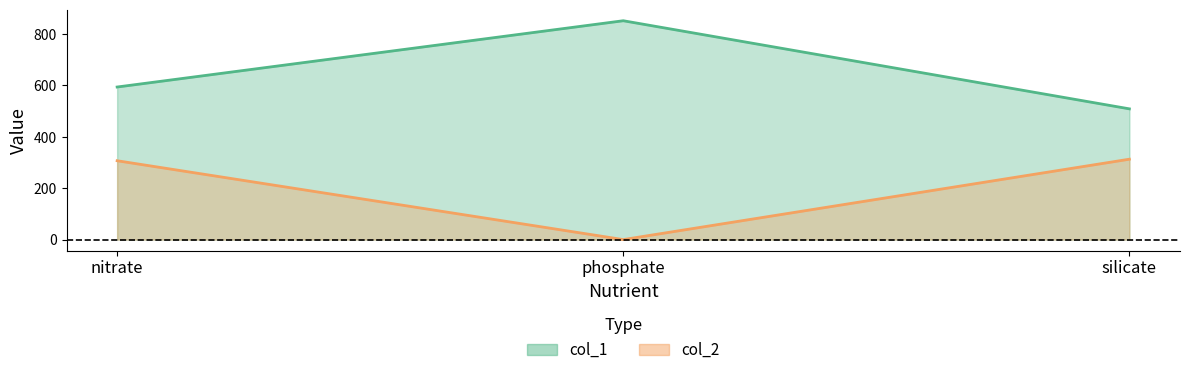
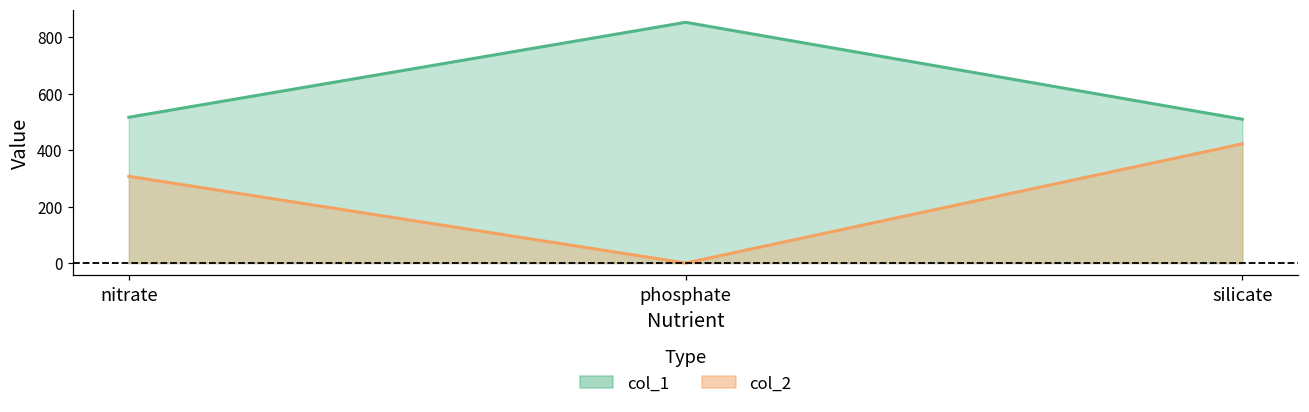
  {
    "col_1": {
-     "nitrate": 590,
+     "nitrate": 520,
      "phosphate": 850,
      "silicate": 510
    },
    "col_2": {
      "nitrate": 310,
      "phosphate": 0,
-     "silicate": 310
+     "silicate": 420
    }
  }
